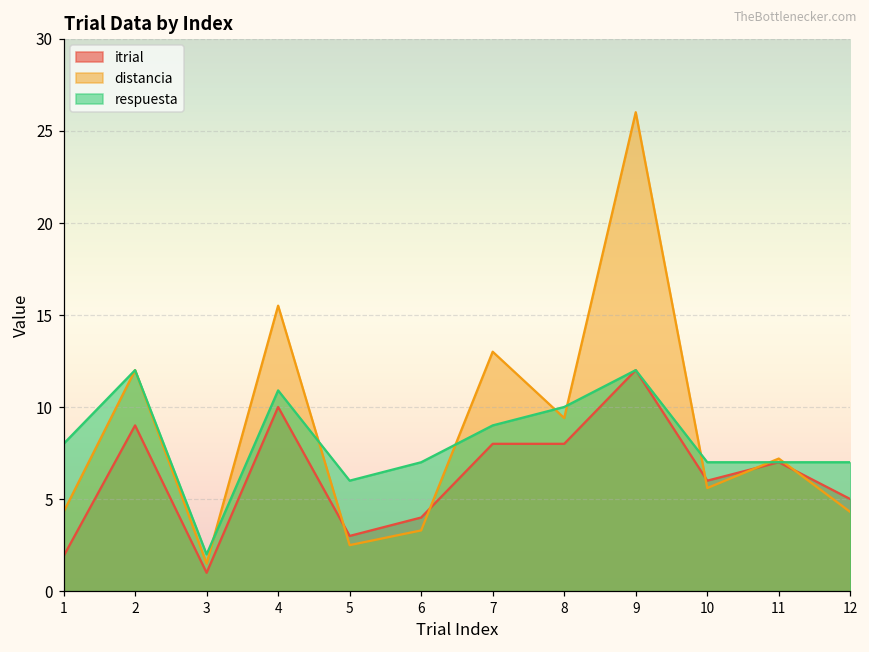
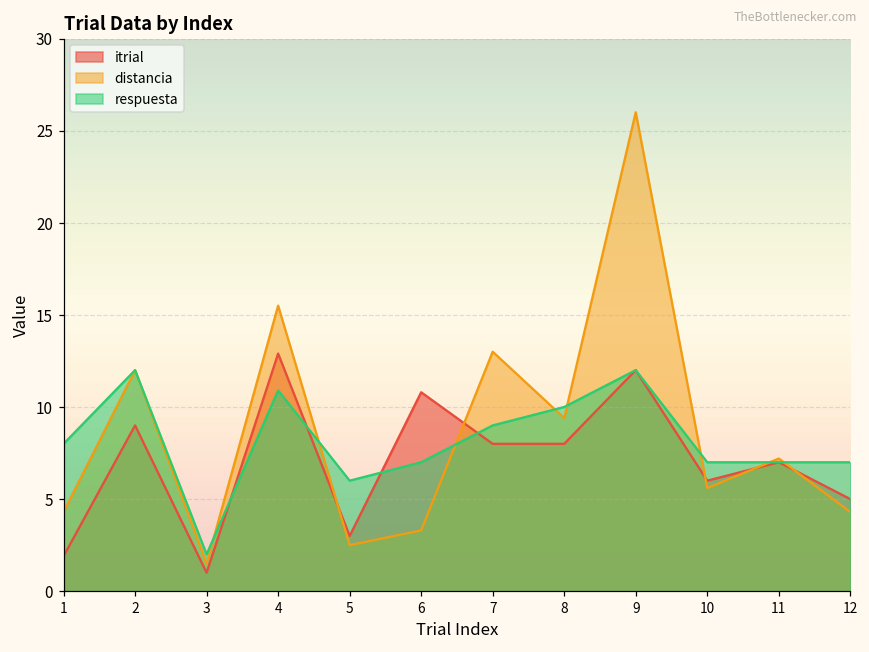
  {
    "itrial": {
      "1": 1.9,
      "2": 9.0,
      "3": 1.0,
-     "4": 10.0,
+     "4": 12.9,
      "5": 3.0,
-     "6": 4.0,
+     "6": 10.8,
      "7": 8.0,
      "8": 8.0,
      "10": 6.0,
      "12": 5.0
    },
    "distancia": {
      "1": 4.3,
      "3": 1.5,
      "4": 15.5,
      "5": 2.5,
      "6": 3.3,
      "7": 13.0,
      "8": 9.4,
      "9": 26.0,
      "10": 5.6,
      "11": 7.2,
      "12": 4.3
    },
    "respuesta": {
      "1": 8.0,
      "3": 2.0,
      "4": 10.9,
      "5": 6.0,
      "6": 7.0,
      "7": 9.0,
      "8": 10.0,
      "10": 7.0,
      "12": 7.0
    }
  }
